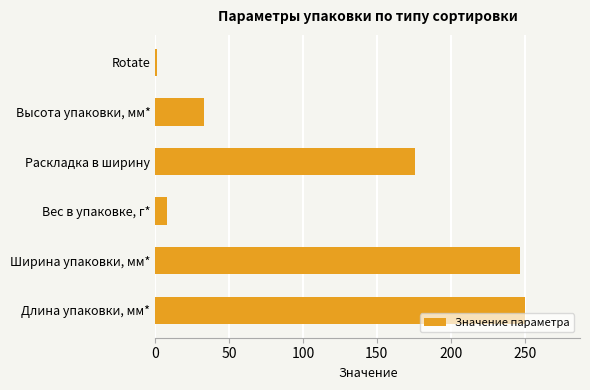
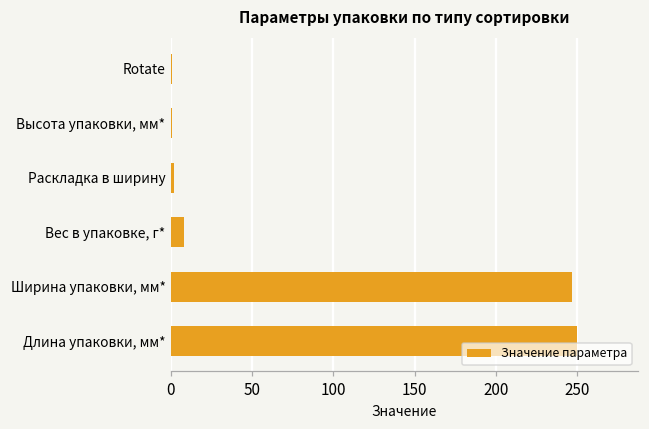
  {
-   "Высота упаковки, мм*": 33,
-   "Раскладка в ширину": 176,
+   "Высота упаковки, мм*": 1,
+   "Раскладка в ширину": 2,
    "Вес в упаковке, г*": 8,
    "Ширина упаковки, мм*": 247,
    "Длина упаковки, мм*": 250
  }
